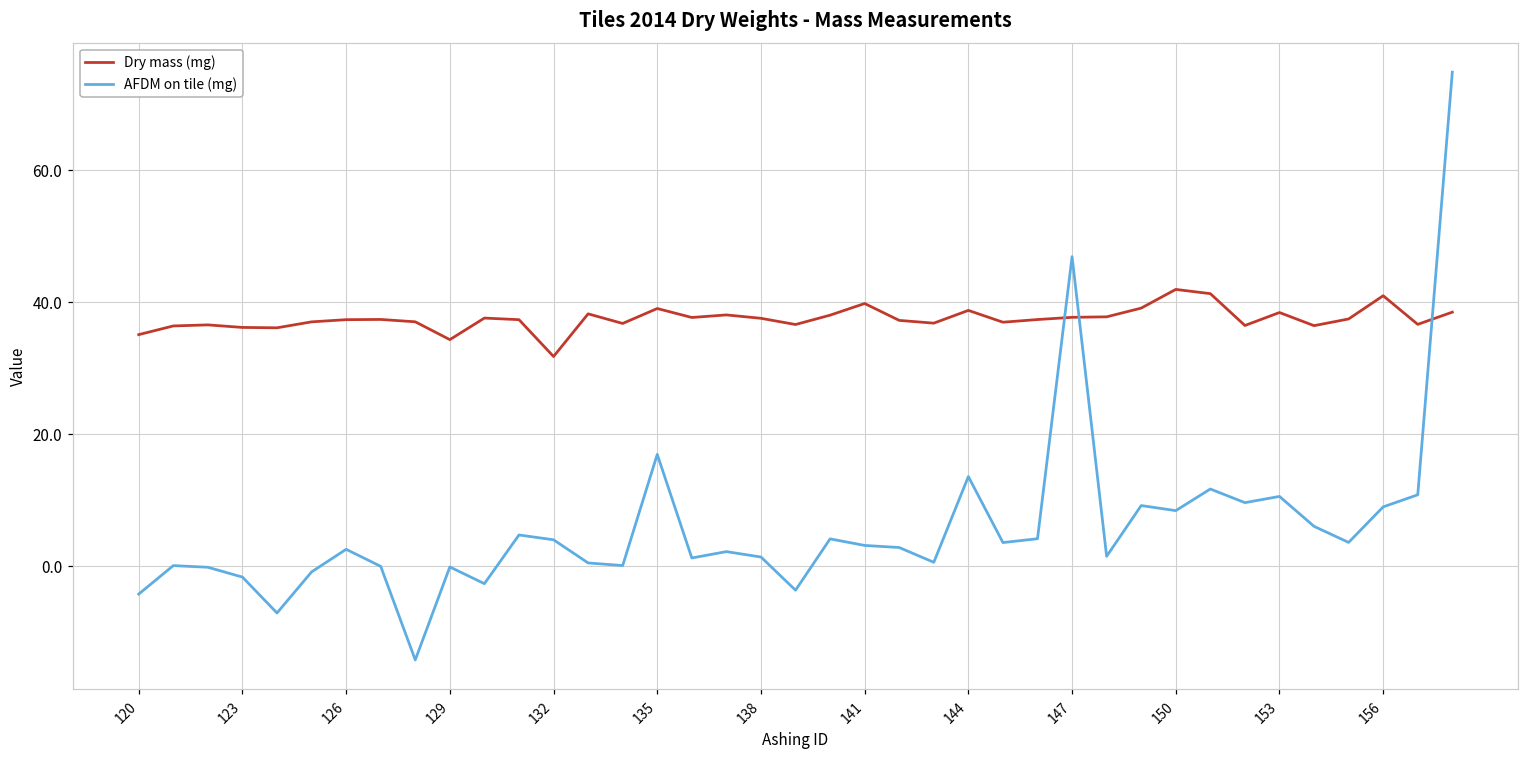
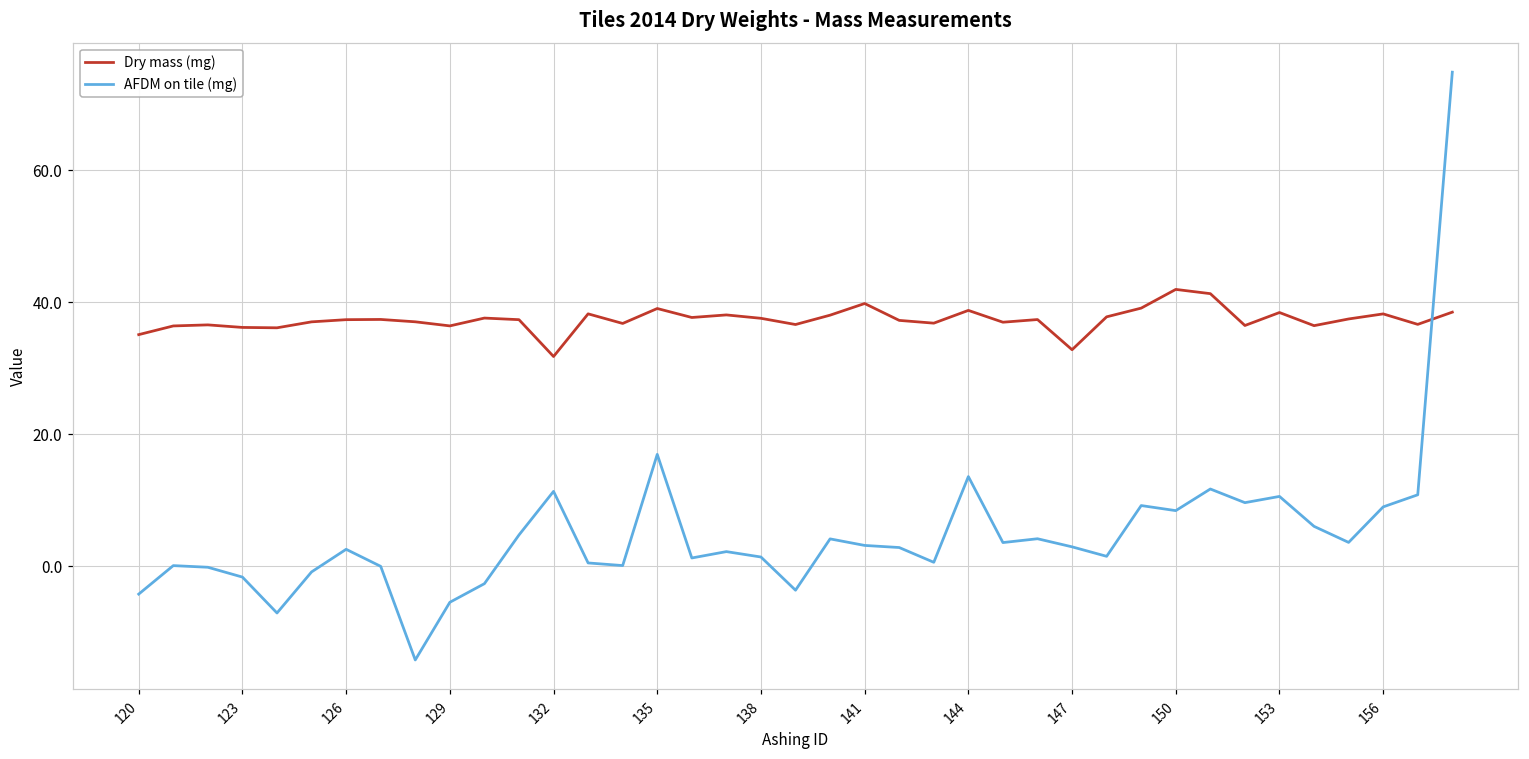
  {
    "Dry mass (mg)": {
      "120": 35,
      "123": 36,
      "126": 37,
-     "129": 34,
+     "129": 36,
      "132": 32,
      "135": 39,
      "138": 38,
      "141": 40,
      "144": 39,
-     "147": 38,
+     "147": 33,
      "150": 42,
      "153": 38,
-     "156": 41
+     "156": 38
    },
    "AFDM on tile (mg)": {
      "120": -4,
      "123": -2,
      "126": 3,
-     "129": 0,
-     "132": 4,
+     "129": -5,
+     "132": 11,
      "135": 17,
      "138": 1,
      "141": 3,
      "144": 14,
-     "147": 47,
+     "147": 3,
      "150": 8,
      "153": 11,
      "156": 9
    }
  }
